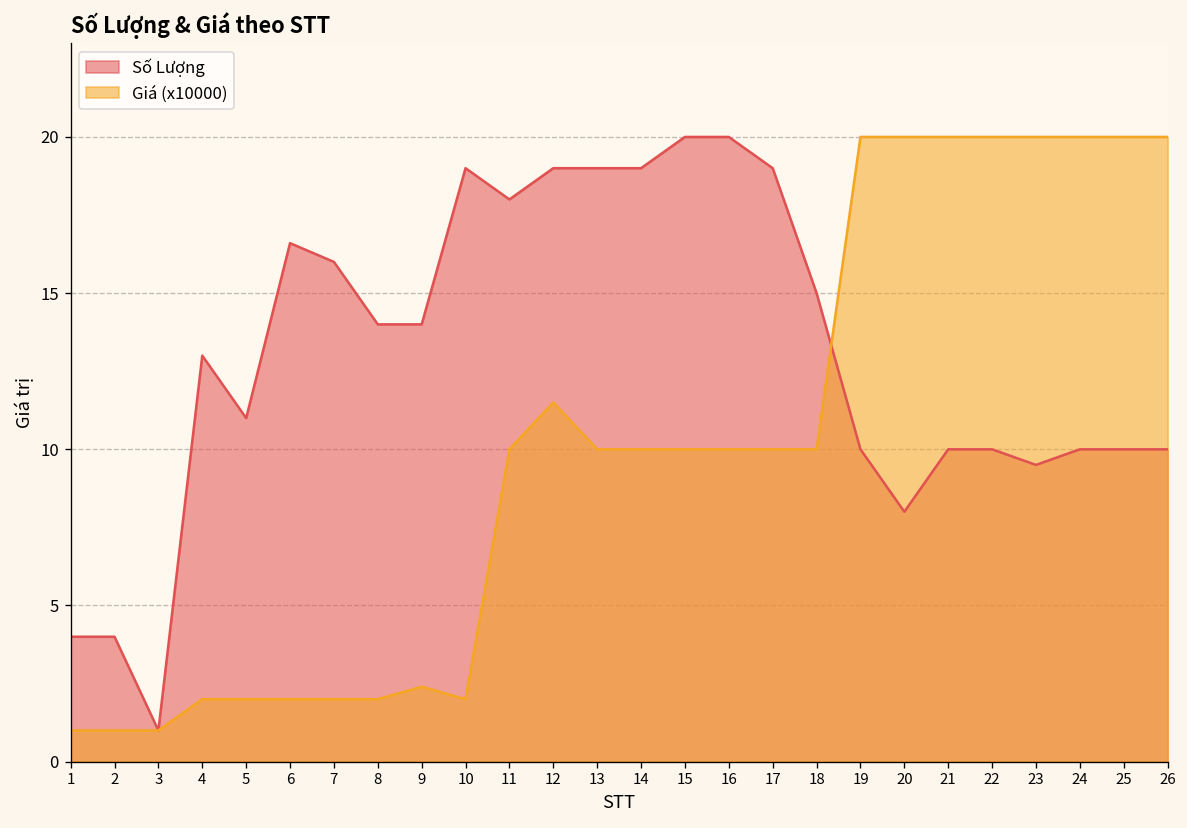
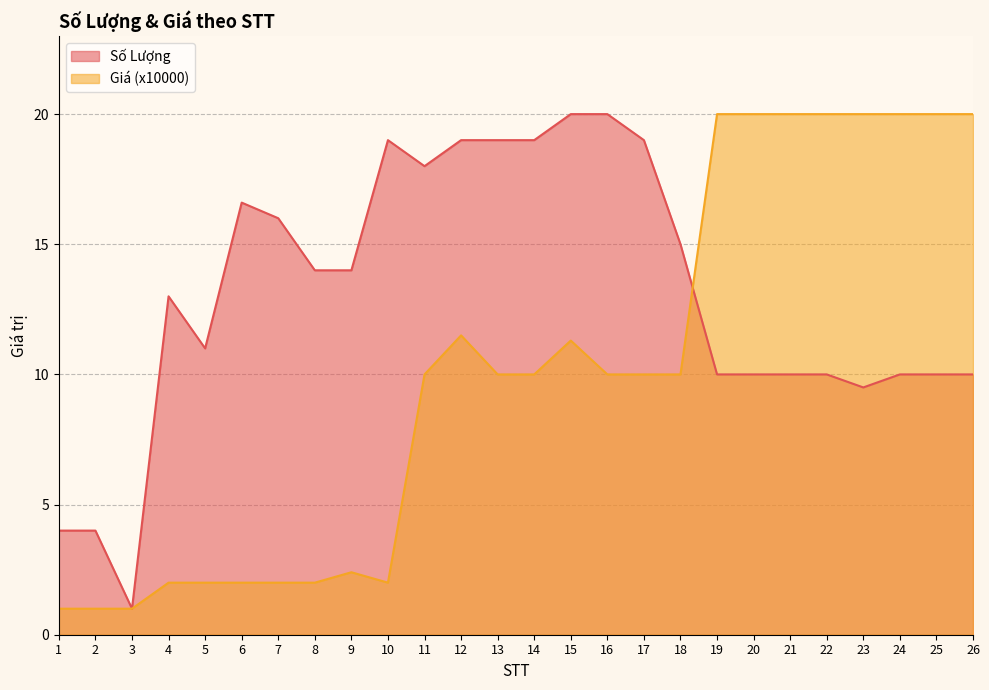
  {
    "Số Lượng": {
      "1": 4,
      "2": 4,
      "4": 13,
      "5": 11,
      "6": 16.6,
      "7": 16,
      "8": 14,
      "9": 14,
      "10": 19,
      "11": 18,
      "12": 19,
      "13": 19,
      "14": 19,
      "15": 20,
      "16": 20,
      "17": 19,
      "18": 15,
      "19": 10,
-     "20": 8,
+     "20": 10,
      "21": 10,
      "22": 10,
      "23": 9.5,
      "24": 10,
      "25": 10,
      "26": 10
    },
    "Giá (x10000)": {
      "1": 1.0,
      "2": 1.0,
      "4": 2.0,
      "5": 2.0,
      "6": 2.0,
      "7": 2.0,
      "8": 2.0,
      "9": 2.4,
      "10": 2.0,
      "11": 10.0,
      "12": 11.5,
      "13": 10.0,
      "14": 10.0,
-     "15": 10.0,
+     "15": 11.3,
      "16": 10.0,
      "17": 10.0,
      "18": 10.0,
      "19": 20.0,
      "20": 20.0,
      "21": 20.0,
      "22": 20.0,
      "23": 20.0,
      "24": 20.0,
      "25": 20.0,
      "26": 20.0
    }
  }
